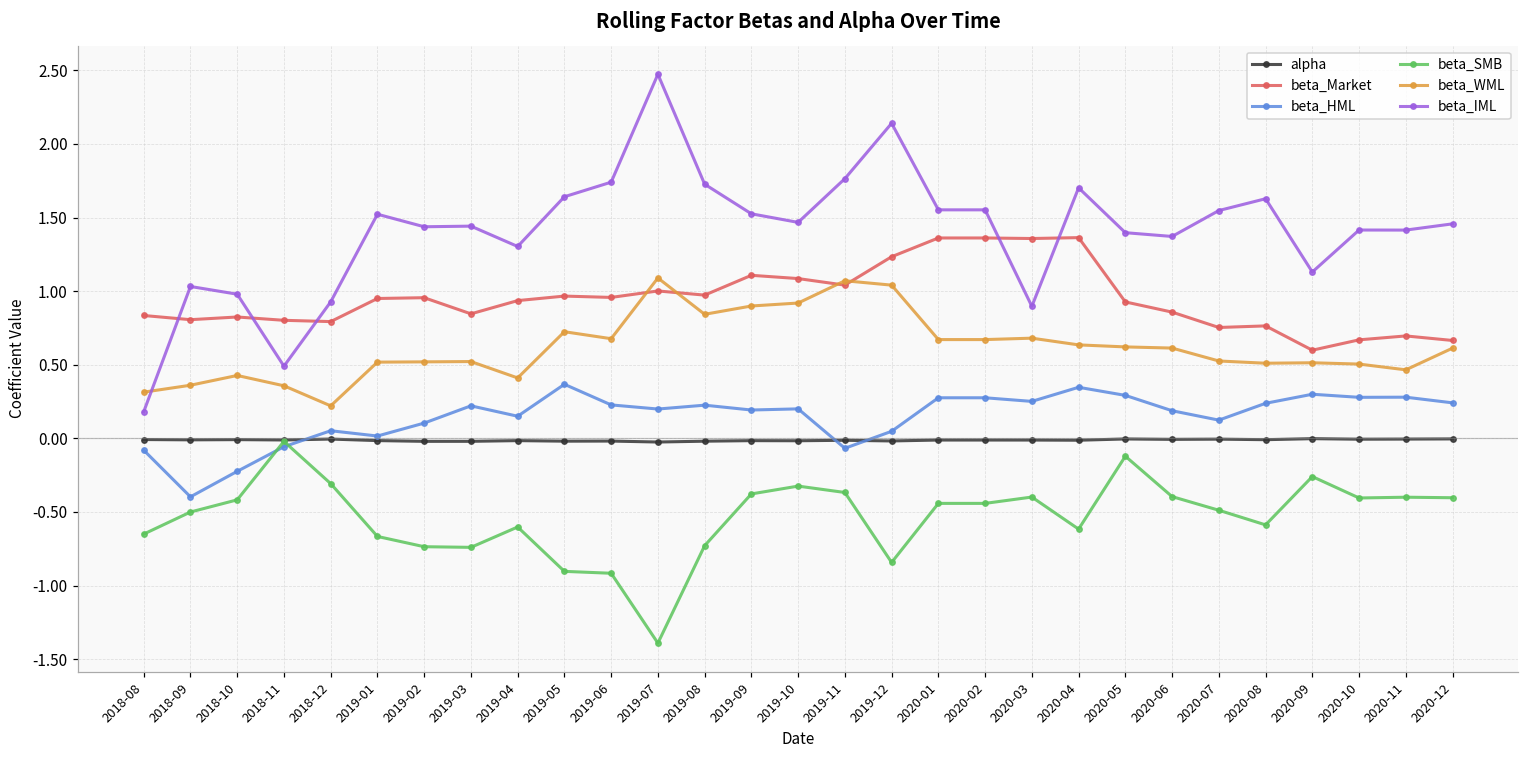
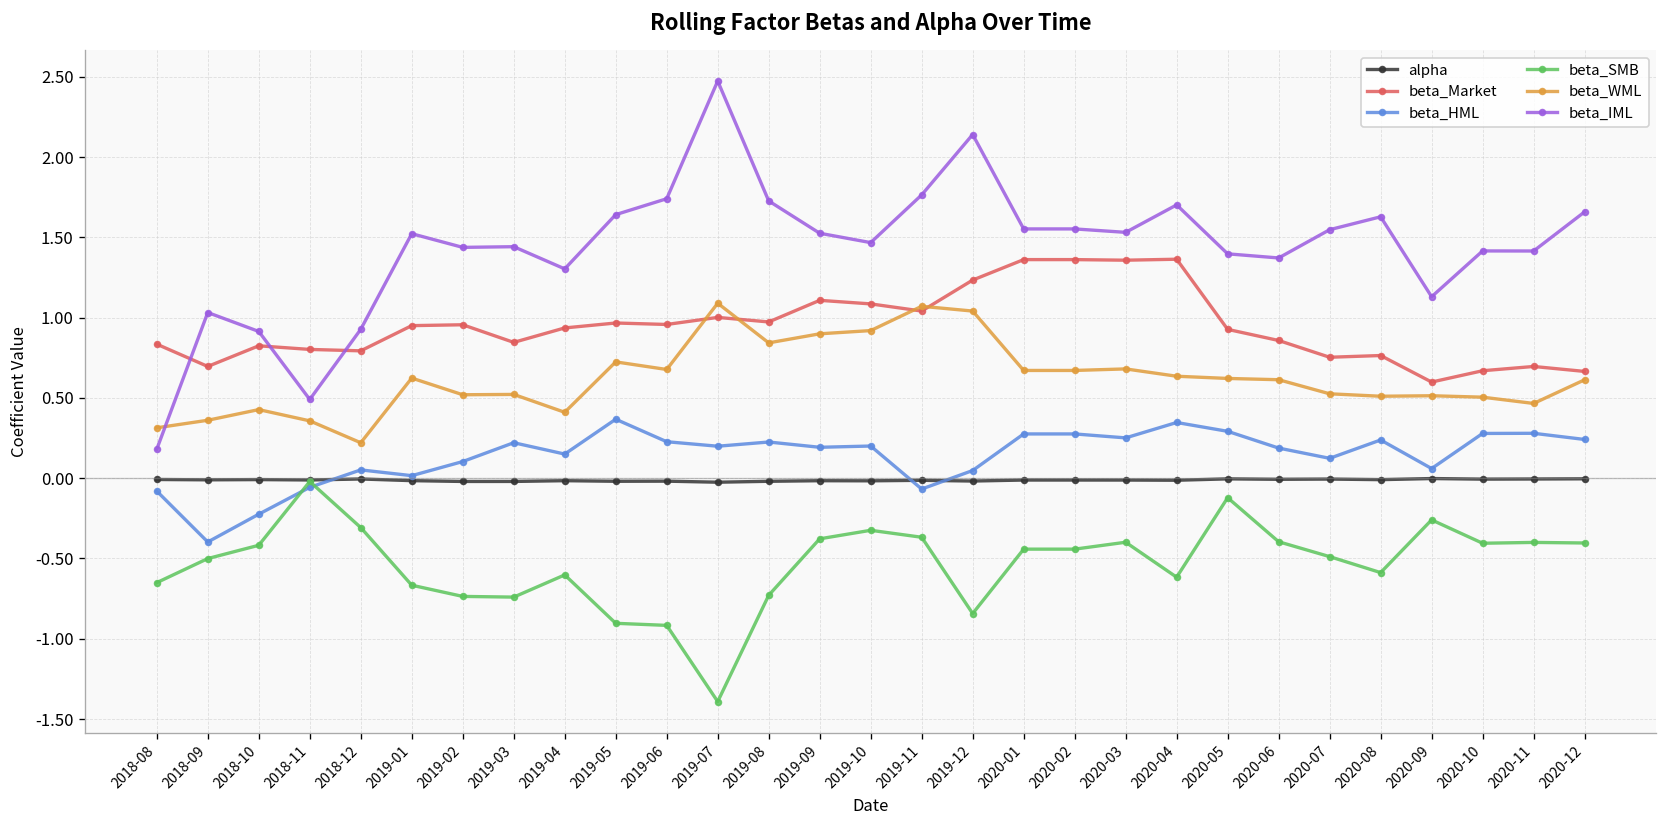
  {
    "alpha": {
      "2018-08": -0.01,
      "2018-09": -0.01,
      "2018-10": -0.01,
      "2018-12": 0.00,
      "2019-01": -0.02,
      "2019-02": -0.02,
      "2019-03": -0.02,
      "2019-04": -0.02,
      "2019-05": -0.02,
      "2019-06": -0.02,
      "2019-07": -0.02,
      "2019-08": -0.02,
      "2019-09": -0.02,
      "2019-10": -0.02,
      "2019-11": -0.01,
      "2019-12": -0.02,
      "2020-01": -0.01,
      "2020-02": -0.01,
      "2020-03": -0.01,
      "2020-04": -0.01,
      "2020-05": 0.00,
      "2020-06": -0.01,
      "2020-07": -0.01,
      "2020-08": -0.01,
      "2020-09": 0.00,
      "2020-10": -0.01,
      "2020-11": 0.00,
      "2020-12": 0.00
    },
    "beta_Market": {
      "2018-08": 0.83,
-     "2018-09": 0.81,
+     "2018-09": 0.70,
      "2018-10": 0.82,
      "2018-11": 0.80,
      "2018-12": 0.79,
      "2019-01": 0.95,
      "2019-02": 0.96,
      "2019-03": 0.85,
      "2019-04": 0.94,
      "2019-05": 0.97,
      "2019-06": 0.96,
      "2019-07": 1.00,
      "2019-08": 0.97,
      "2019-09": 1.11,
      "2019-10": 1.09,
      "2019-11": 1.04,
      "2019-12": 1.23,
      "2020-01": 1.36,
      "2020-02": 1.36,
      "2020-03": 1.36,
      "2020-04": 1.36,
      "2020-05": 0.93,
      "2020-06": 0.86,
      "2020-07": 0.75,
      "2020-08": 0.76,
      "2020-09": 0.60,
      "2020-10": 0.67,
      "2020-11": 0.70,
      "2020-12": 0.66
    },
    "beta_HML": {
      "2018-08": -0.08,
      "2018-09": -0.40,
      "2018-10": -0.22,
      "2018-11": -0.06,
      "2018-12": 0.05,
      "2019-01": 0.02,
      "2019-02": 0.10,
      "2019-03": 0.22,
      "2019-04": 0.15,
      "2019-05": 0.37,
      "2019-06": 0.23,
      "2019-07": 0.20,
      "2019-08": 0.23,
      "2019-09": 0.19,
      "2019-10": 0.20,
      "2019-11": -0.07,
      "2019-12": 0.05,
      "2020-01": 0.28,
      "2020-02": 0.28,
      "2020-03": 0.25,
      "2020-04": 0.35,
      "2020-05": 0.29,
      "2020-06": 0.19,
      "2020-07": 0.12,
      "2020-08": 0.24,
-     "2020-09": 0.30,
+     "2020-09": 0.06,
      "2020-10": 0.28,
      "2020-11": 0.28,
      "2020-12": 0.24
    },
    "beta_SMB": {
      "2018-08": -0.65,
      "2018-09": -0.50,
      "2018-10": -0.42,
      "2018-12": -0.31,
      "2019-01": -0.67,
      "2019-02": -0.74,
      "2019-03": -0.74,
      "2019-04": -0.60,
      "2019-05": -0.90,
      "2019-06": -0.92,
      "2019-07": -1.39,
      "2019-08": -0.73,
      "2019-09": -0.38,
      "2019-10": -0.32,
      "2019-11": -0.37,
      "2019-12": -0.84,
      "2020-01": -0.44,
      "2020-02": -0.44,
      "2020-03": -0.40,
      "2020-04": -0.62,
      "2020-05": -0.12,
      "2020-06": -0.40,
      "2020-07": -0.49,
      "2020-08": -0.59,
      "2020-09": -0.26,
      "2020-10": -0.41,
      "2020-11": -0.40,
      "2020-12": -0.40
    },
    "beta_WML": {
      "2018-08": 0.31,
      "2018-09": 0.36,
      "2018-10": 0.43,
      "2018-11": 0.36,
      "2018-12": 0.22,
-     "2019-01": 0.52,
+     "2019-01": 0.62,
      "2019-02": 0.52,
      "2019-03": 0.52,
      "2019-04": 0.41,
      "2019-05": 0.72,
      "2019-06": 0.68,
      "2019-07": 1.09,
      "2019-08": 0.84,
      "2019-09": 0.90,
      "2019-10": 0.92,
      "2019-11": 1.07,
      "2019-12": 1.04,
      "2020-01": 0.67,
      "2020-02": 0.67,
      "2020-03": 0.68,
      "2020-04": 0.63,
      "2020-05": 0.62,
      "2020-06": 0.61,
      "2020-07": 0.53,
      "2020-08": 0.51,
      "2020-09": 0.51,
      "2020-10": 0.50,
      "2020-11": 0.47,
      "2020-12": 0.61
    },
    "beta_IML": {
      "2018-08": 0.18,
      "2018-09": 1.03,
-     "2018-10": 0.98,
+     "2018-10": 0.91,
      "2018-11": 0.49,
      "2018-12": 0.93,
      "2019-01": 1.52,
      "2019-02": 1.44,
      "2019-03": 1.44,
      "2019-04": 1.30,
      "2019-05": 1.64,
      "2019-06": 1.74,
      "2019-07": 2.47,
      "2019-08": 1.73,
      "2019-09": 1.53,
      "2019-10": 1.47,
      "2019-11": 1.76,
      "2019-12": 2.14,
      "2020-01": 1.55,
      "2020-02": 1.55,
-     "2020-03": 0.90,
+     "2020-03": 1.53,
      "2020-04": 1.70,
      "2020-05": 1.40,
      "2020-06": 1.37,
      "2020-07": 1.55,
      "2020-08": 1.63,
      "2020-09": 1.13,
      "2020-10": 1.42,
      "2020-11": 1.41,
-     "2020-12": 1.46
+     "2020-12": 1.66
    }
  }
